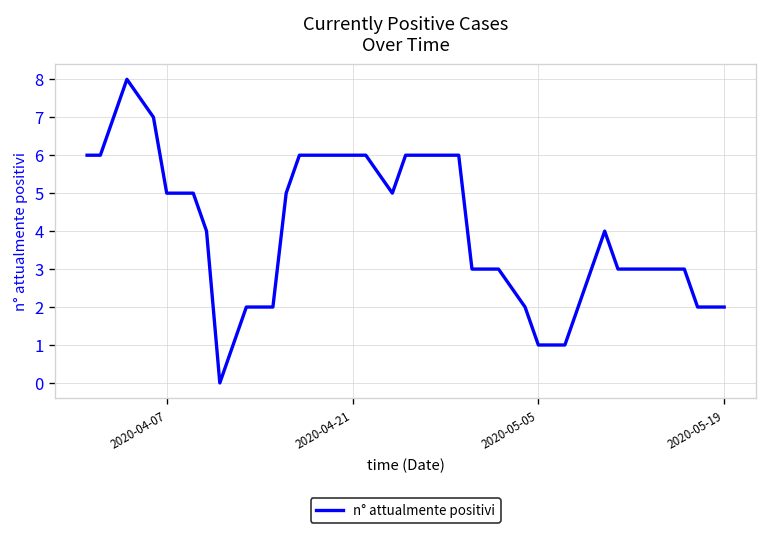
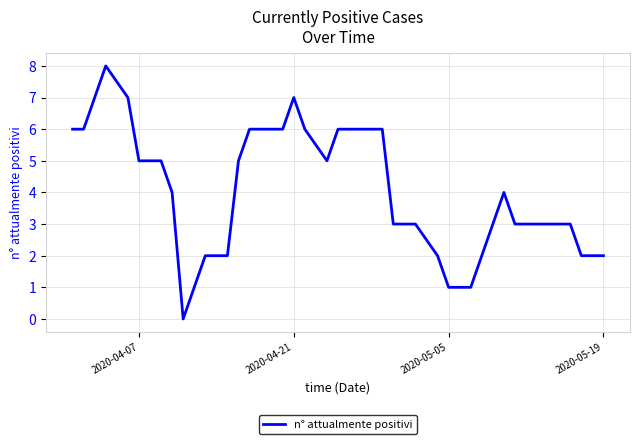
  {
    "2020-04-07": 5,
-   "2020-04-21": 6,
+   "2020-04-21": 7,
    "2020-05-05": 1,
    "2020-05-19": 2
  }
